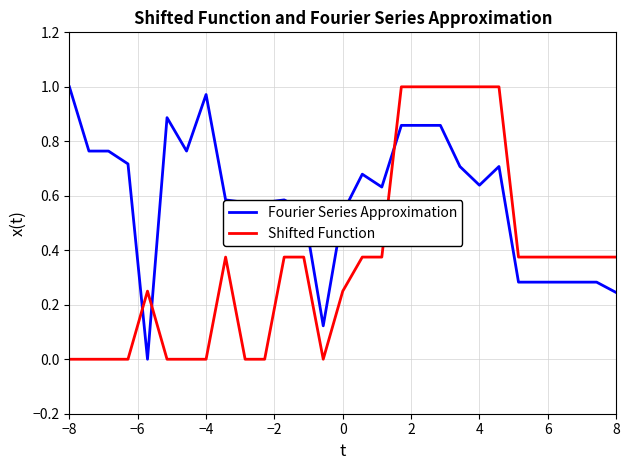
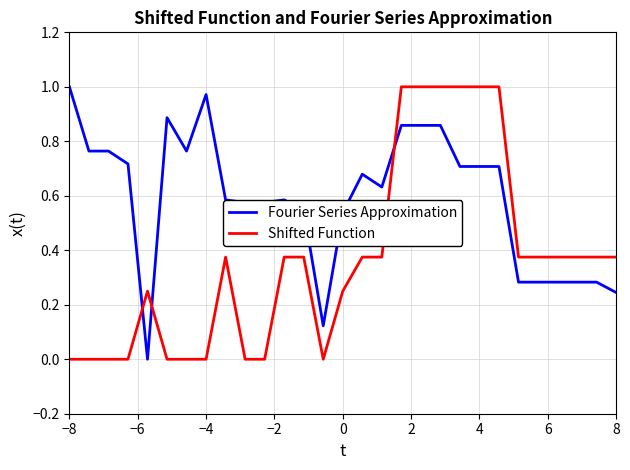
  {
    "Fourier Series Approximation": {
      "−8": 1.00,
      "−4": 0.97,
-     "4": 0.64,
+     "4": 0.71,
      "8": 0.24
    },
    "Shifted Function": {
      "−8": 0.00,
      "−4": 0.00,
      "0": 0.25,
      "4": 1.00,
      "8": 0.38
    }
  }
